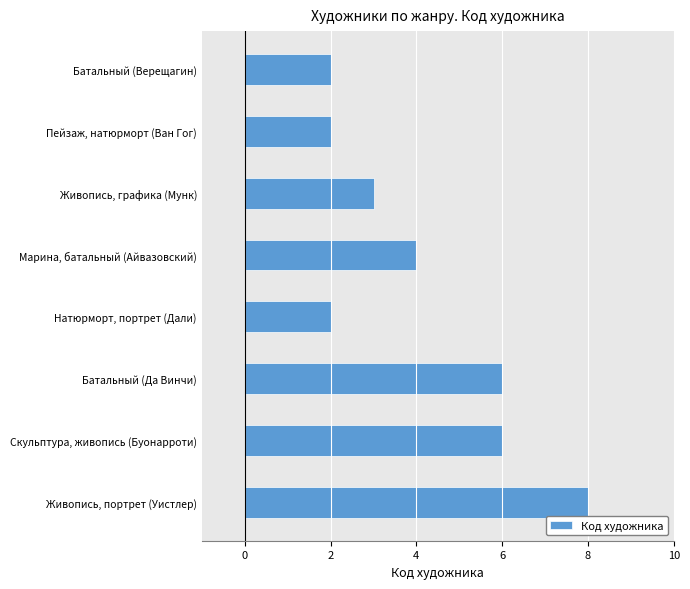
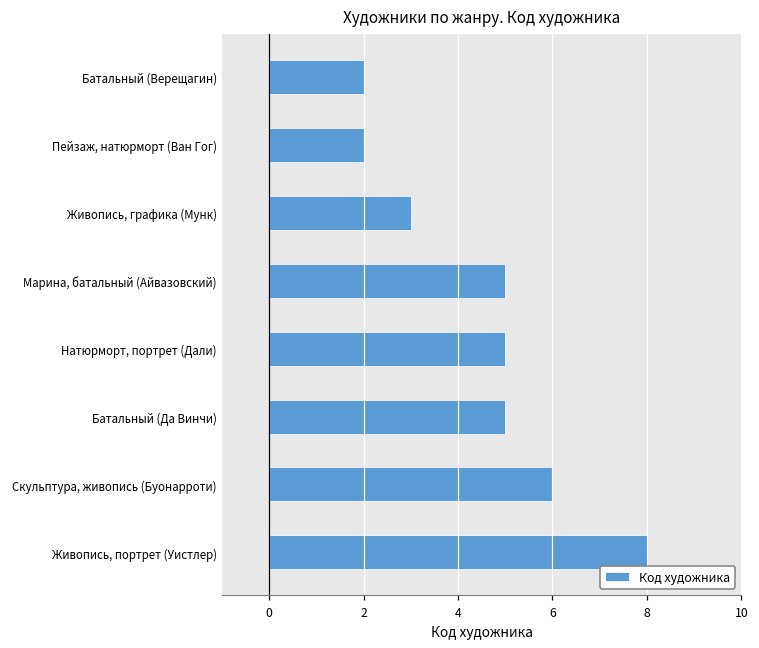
  {
    "Батальный (Верещагин)": 2,
    "Пейзаж, натюрморт (Ван Гог)": 2,
    "Живопись, графика (Мунк)": 3,
-   "Марина, батальный (Айвазовский)": 4,
-   "Натюрморт, портрет (Дали)": 2,
-   "Батальный (Да Винчи)": 6,
+   "Марина, батальный (Айвазовский)": 5,
+   "Натюрморт, портрет (Дали)": 5,
+   "Батальный (Да Винчи)": 5,
    "Скульптура, живопись (Буонарроти)": 6,
    "Живопись, портрет (Уистлер)": 8
  }
